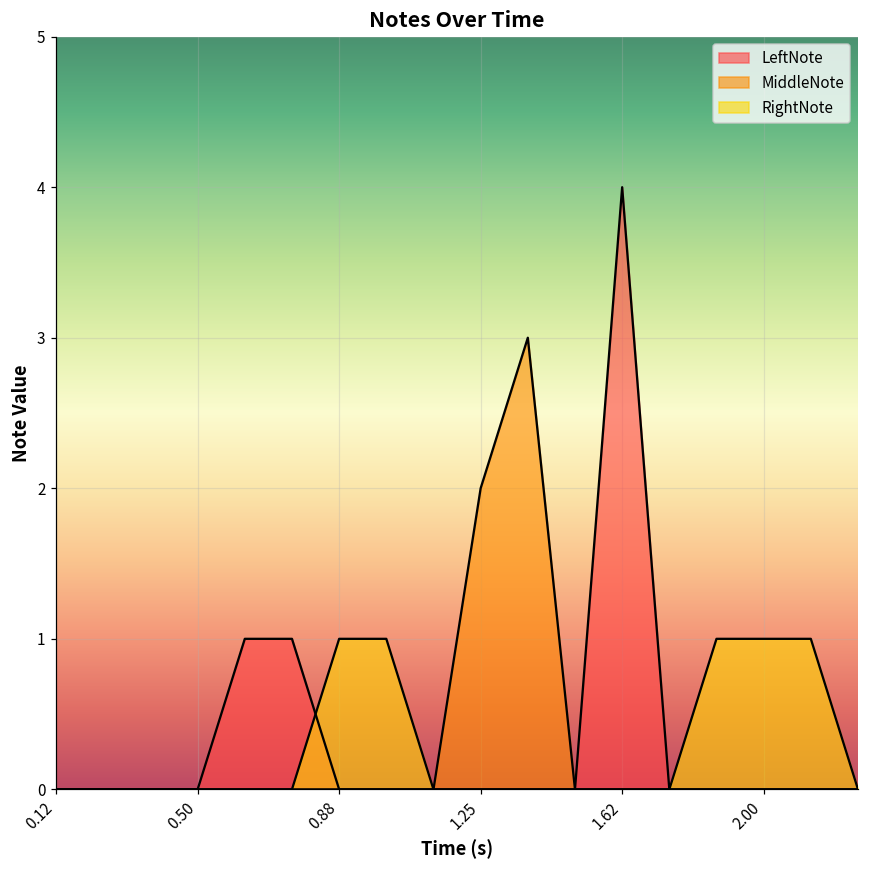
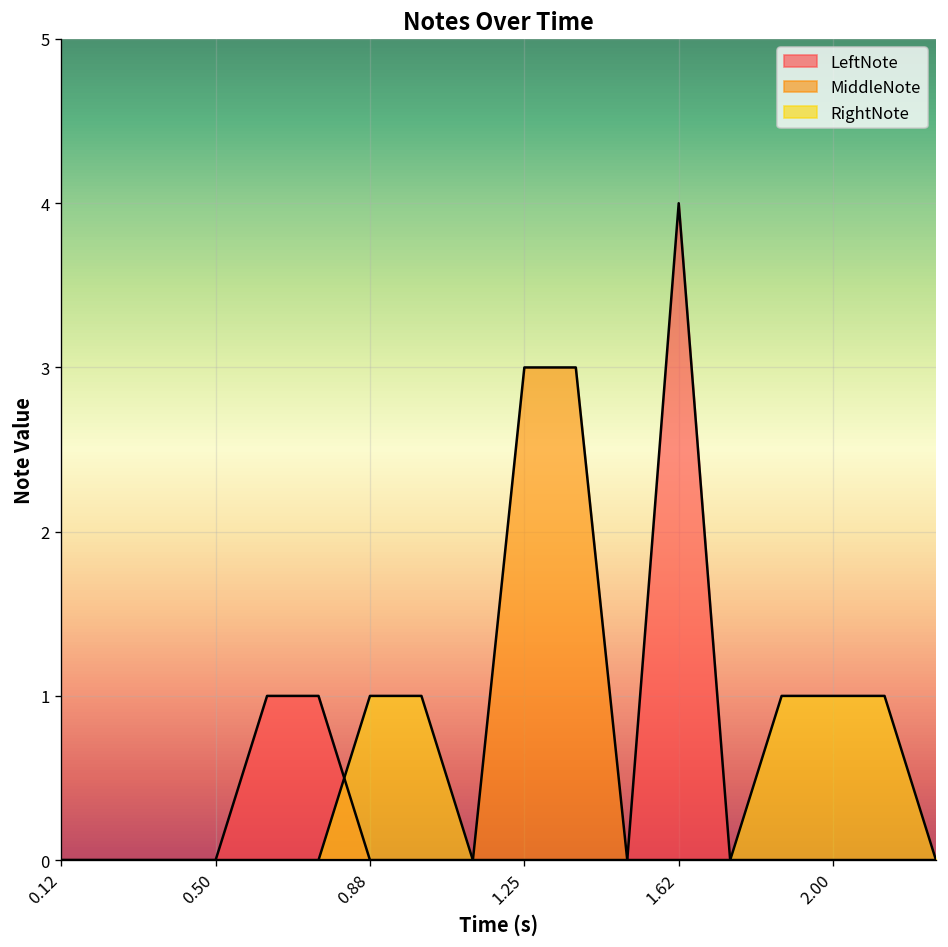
  {
    "LeftNote": {
      "1.62": 4
    },
    "MiddleNote": {
-     "1.25": 2
+     "1.25": 3
    },
    "RightNote": {
      "0.88": 1,
      "2.00": 1
    }
  }
